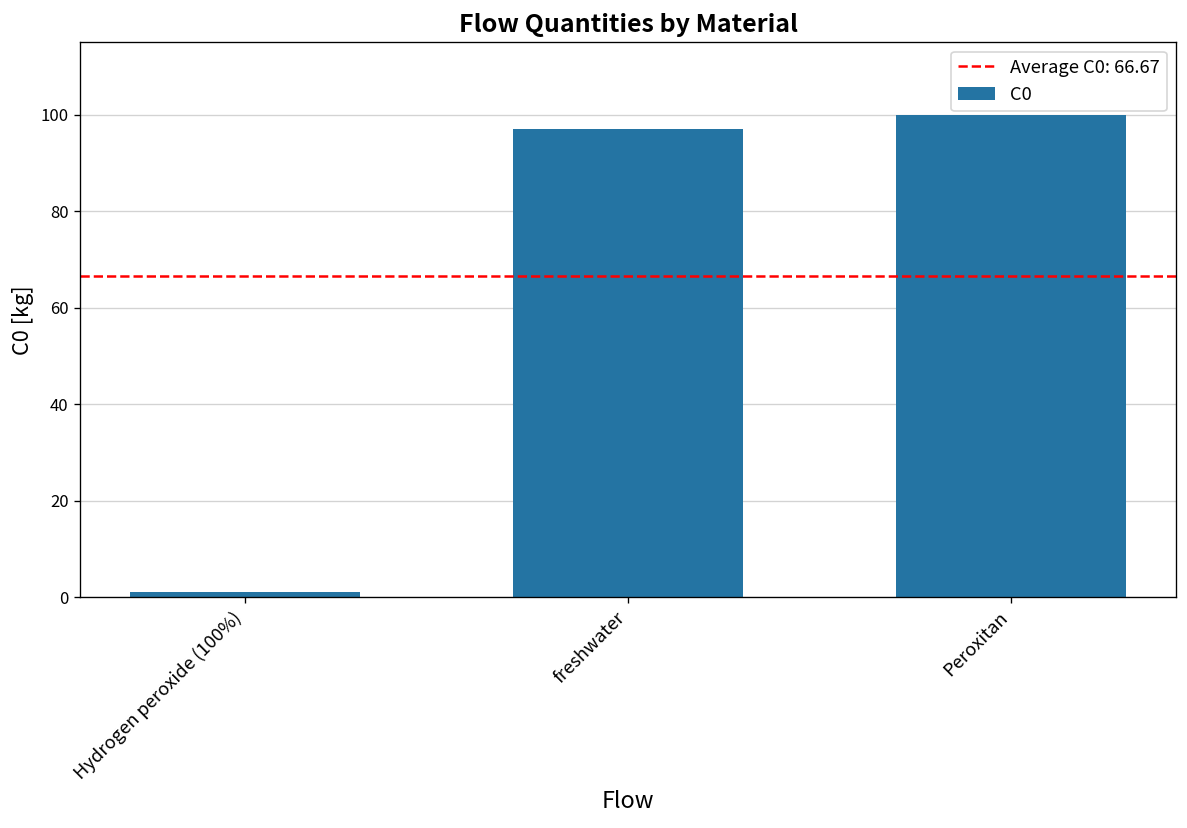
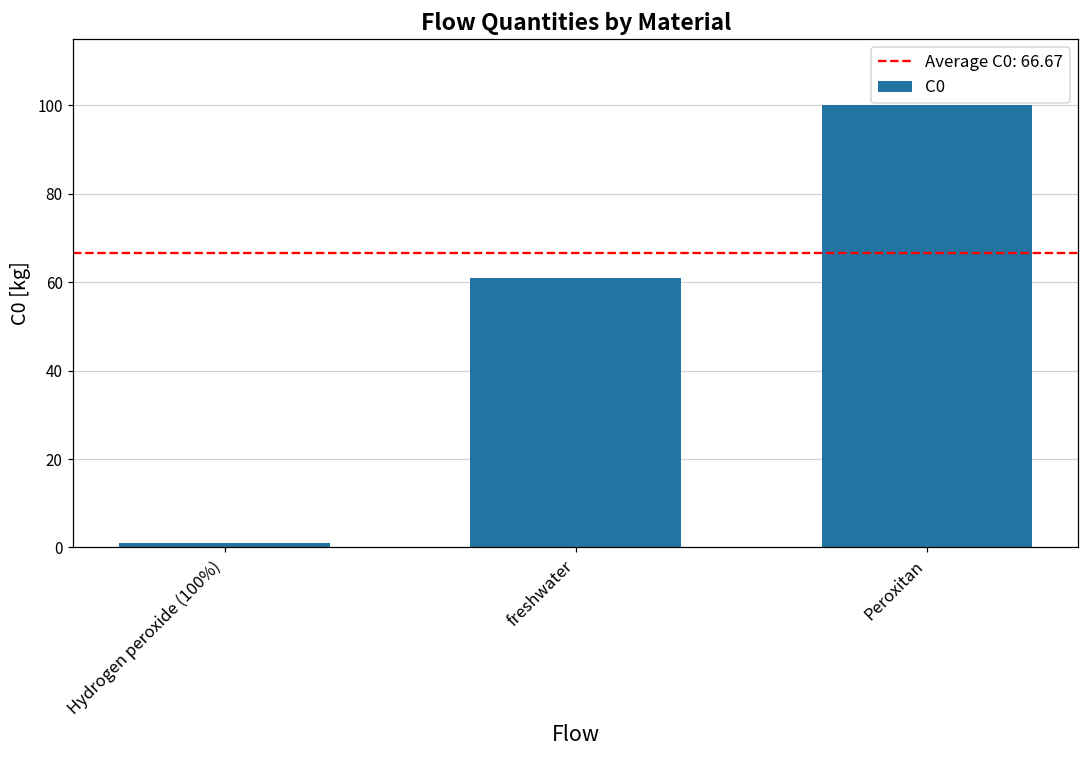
  {
    "Hydrogen peroxide (100%)": 1,
-   "freshwater": 97
+   "freshwater": 61
  }
